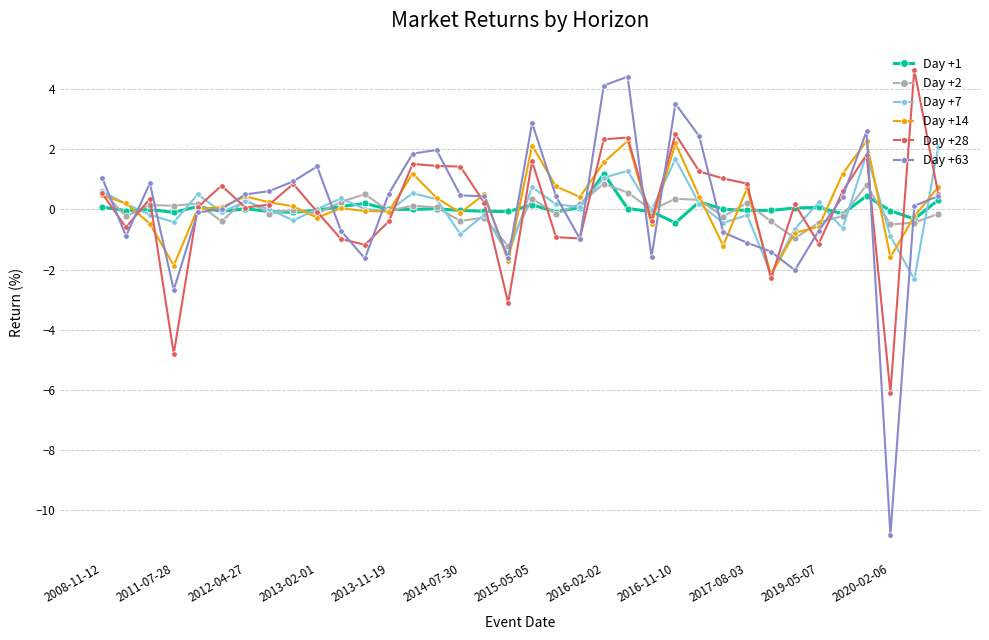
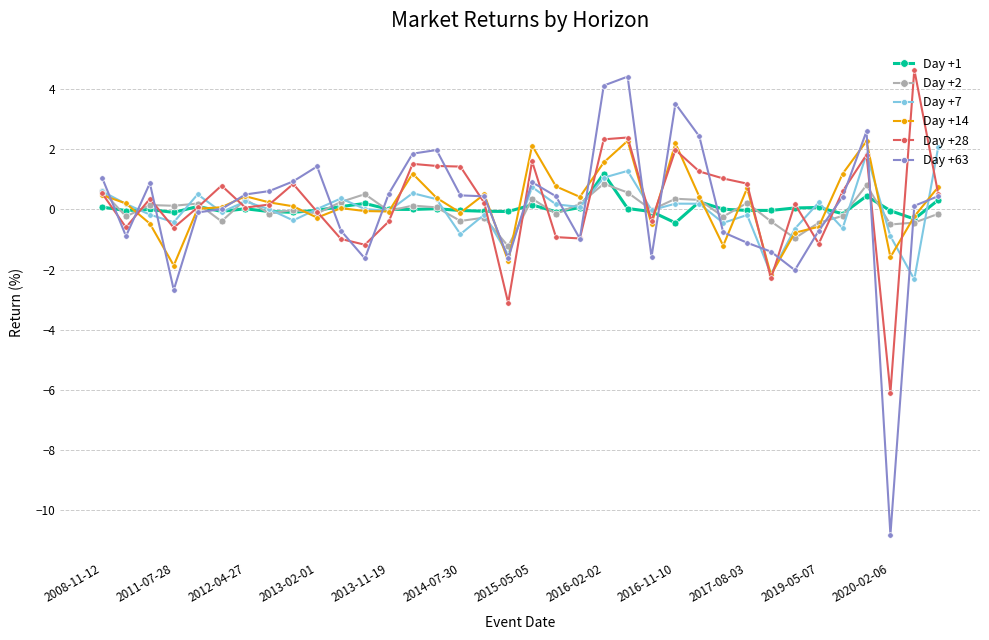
  {
    "Day +1": {
      "2008-11-12": 0.1,
      "2011-07-28": -0.1,
      "2015-05-05": 0.2,
      "2016-02-02": 1.2,
      "2016-11-10": -0.4,
      "2017-08-03": 0.0,
      "2019-05-07": 0.1,
      "2020-02-06": 0.0
    },
    "Day +2": {
      "2011-07-28": 0.1,
      "2014-07-30": -0.4,
      "2015-05-05": 0.4,
      "2016-02-02": 0.9,
      "2016-11-10": 0.4,
      "2017-08-03": 0.2,
      "2019-05-07": -0.4,
      "2020-02-06": -0.5
    },
    "Day +7": {
      "2011-07-28": -0.4,
      "2014-07-30": -0.8,
      "2015-05-05": 0.7,
      "2016-02-02": 1.1,
-     "2016-11-10": 1.7,
+     "2016-11-10": 0.2,
      "2017-08-03": -0.2,
      "2019-05-07": 0.2,
      "2020-02-06": -0.9
    },
    "Day +14": {
      "2011-07-28": -1.9,
      "2013-02-01": -0.3,
      "2015-05-05": 2.1,
      "2016-02-02": 1.6,
      "2016-11-10": 2.2,
      "2017-08-03": 0.7,
      "2019-05-07": -0.6,
      "2020-02-06": -1.6
    },
    "Day +28": {
-     "2011-07-28": -4.8,
+     "2011-07-28": -0.6,
      "2013-11-19": -0.4,
      "2014-07-30": 1.4,
      "2015-05-05": 1.6,
      "2016-02-02": 2.3,
-     "2016-11-10": 2.5,
+     "2016-11-10": 2.0,
      "2017-08-03": 0.9,
      "2019-05-07": -1.1,
      "2020-02-06": -6.1
    },
    "Day +63": {
      "2008-11-12": 1.1,
      "2011-07-28": -2.7,
      "2013-02-01": 1.4,
      "2013-11-19": 0.5,
      "2014-07-30": 0.5,
-     "2015-05-05": 2.9,
+     "2015-05-05": 0.9,
      "2016-02-02": 4.1,
      "2016-11-10": 3.5,
      "2017-08-03": -1.1,
      "2019-05-07": -0.7,
      "2020-02-06": -10.8
    }
  }
